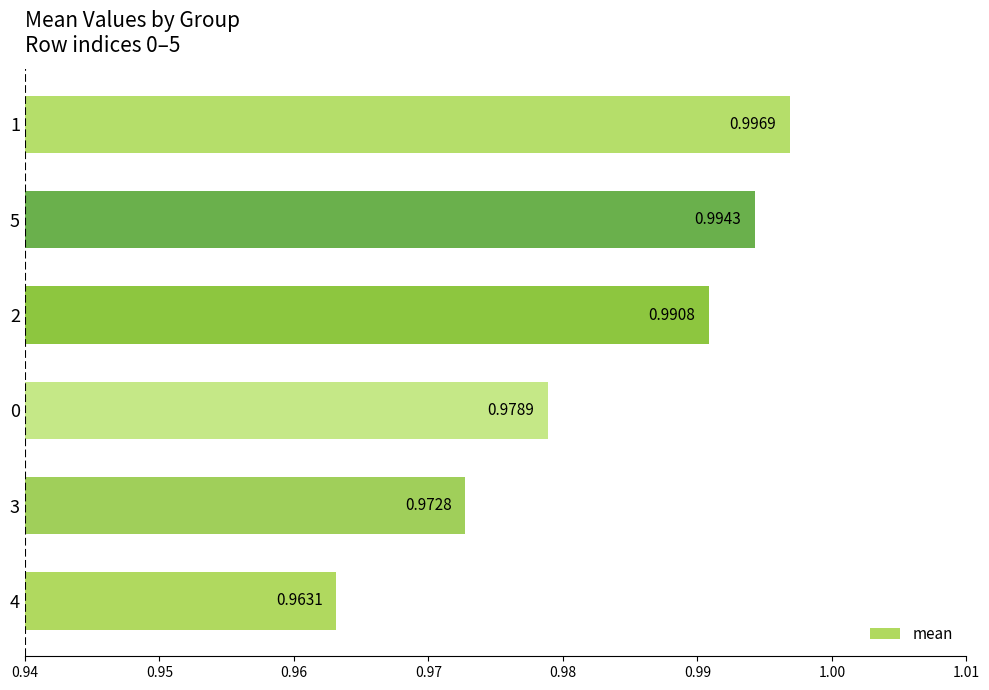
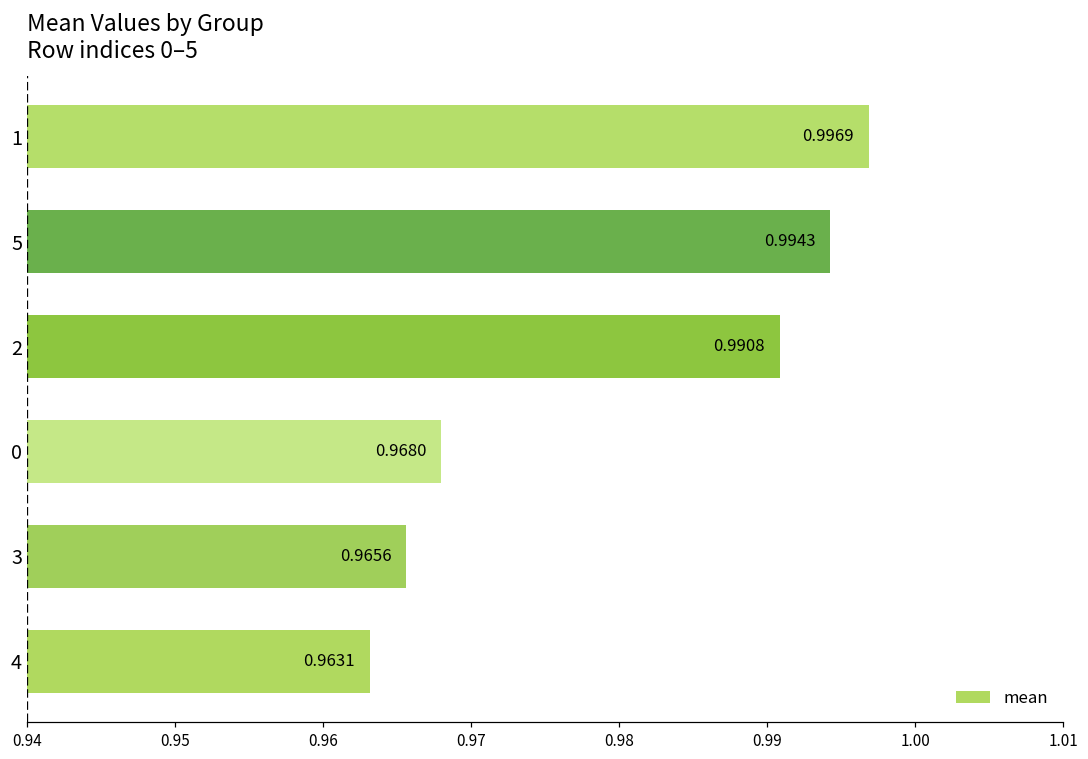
  {
    "1": 0.9969,
    "5": 0.9943,
    "2": 0.9908,
-   "0": 0.9789,
-   "3": 0.9728,
+   "0": 0.9680,
+   "3": 0.9656,
    "4": 0.9631
  }
